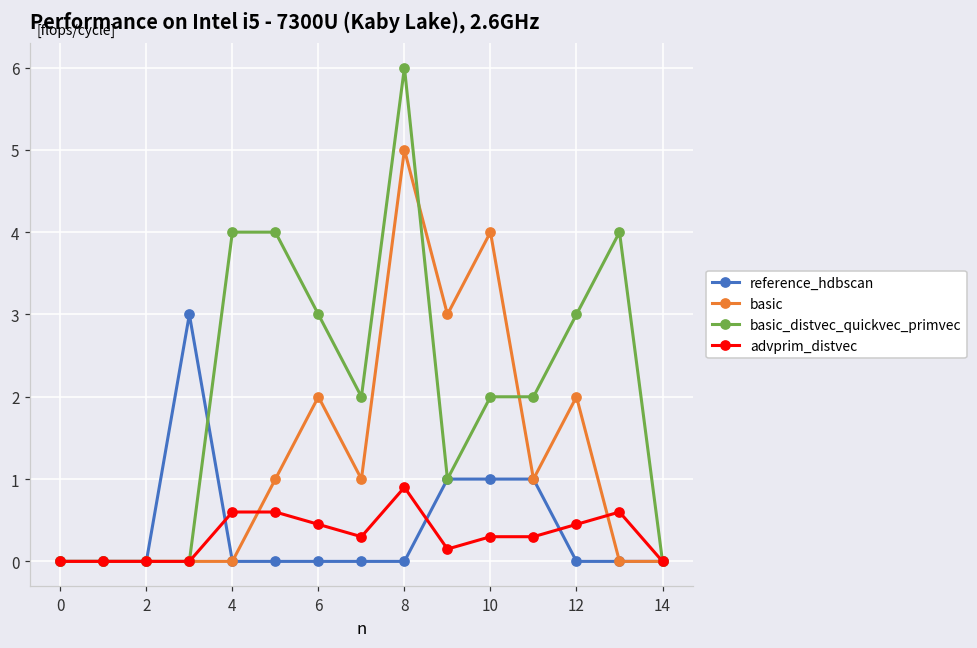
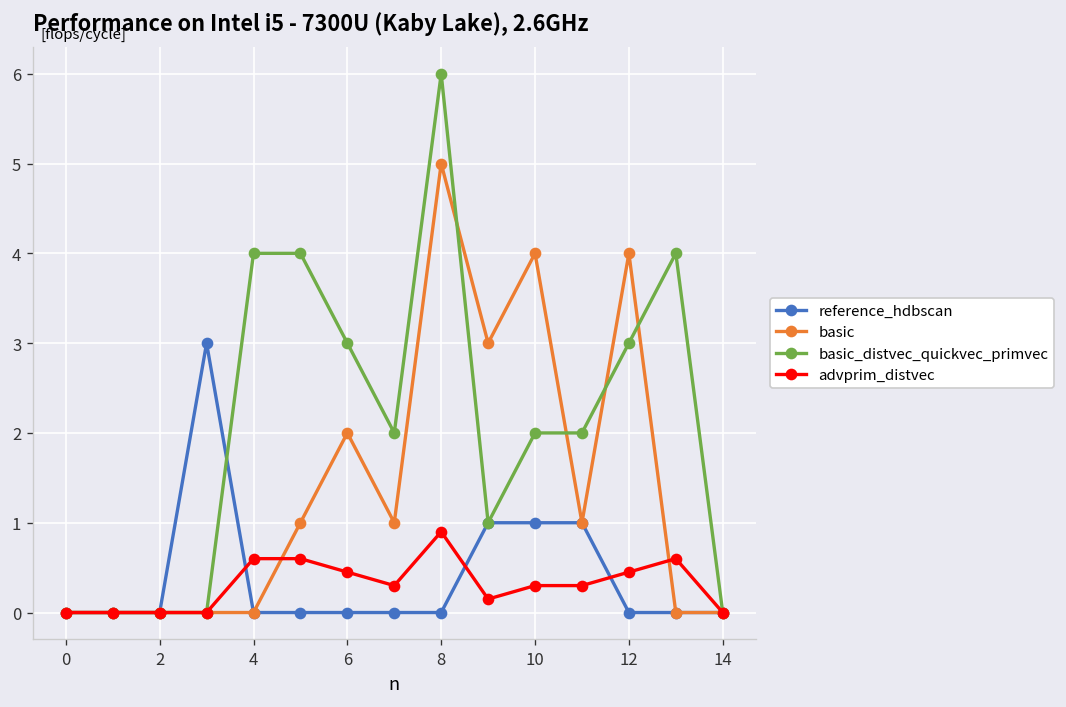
  {
    "reference_hdbscan": {
      "6": 0,
      "8": 0,
      "10": 1,
      "12": 0
    },
    "basic": {
      "6": 2,
      "8": 5,
      "10": 4,
-     "12": 2
+     "12": 4
    },
    "basic_distvec_quickvec_primvec": {
      "4": 4,
      "6": 3,
      "8": 6,
      "10": 2,
      "12": 3
    },
    "advprim_distvec": {
      "4": 0.6,
      "6": 0.4,
      "8": 0.9,
      "10": 0.3,
      "12": 0.4
    }
  }
